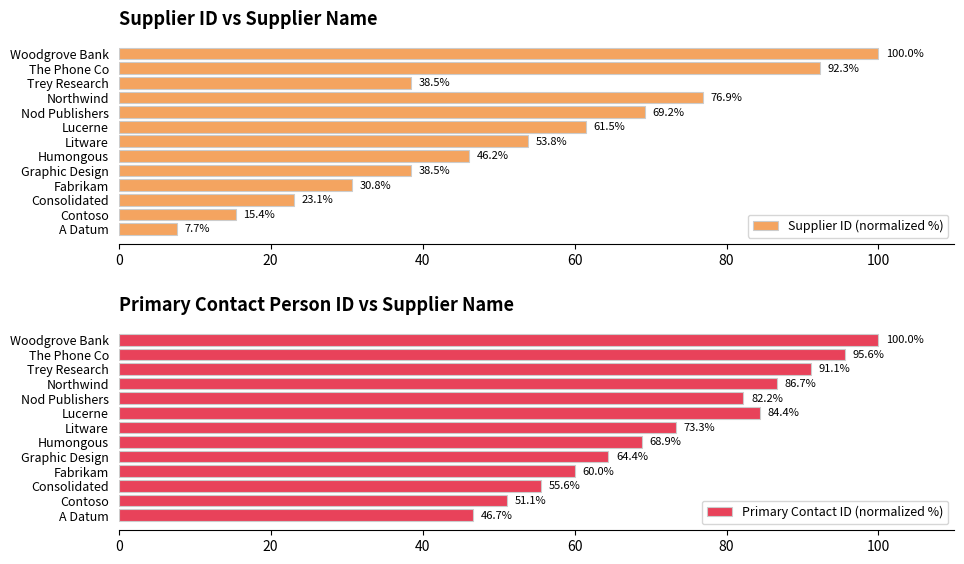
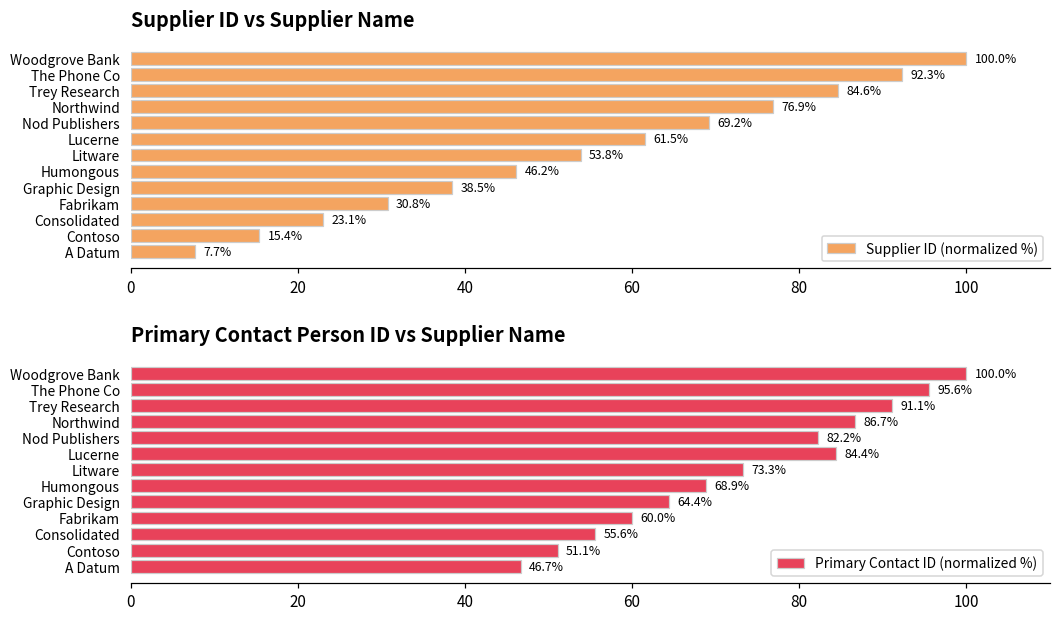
  {
    "Supplier ID vs Supplier Name": {
      "Woodgrove Bank": "100.0%",
      "The Phone Co": "92.3%",
-     "Trey Research": "38.5%",
+     "Trey Research": "84.6%",
      "Northwind": "76.9%",
      "Nod Publishers": "69.2%",
      "Lucerne": "61.5%",
      "Litware": "53.8%",
      "Humongous": "46.2%",
      "Graphic Design": "38.5%",
      "Fabrikam": "30.8%",
      "Consolidated": "23.1%",
      "Contoso": "15.4%",
      "A Datum": "7.7%"
    },
    "Primary Contact Person ID vs Supplier Name": {
      "Woodgrove Bank": "100.0%",
      "The Phone Co": "95.6%",
      "Trey Research": "91.1%",
      "Northwind": "86.7%",
      "Nod Publishers": "82.2%",
      "Lucerne": "84.4%",
      "Litware": "73.3%",
      "Humongous": "68.9%",
      "Graphic Design": "64.4%",
      "Fabrikam": "60.0%",
      "Consolidated": "55.6%",
      "Contoso": "51.1%",
      "A Datum": "46.7%"
    }
  }
